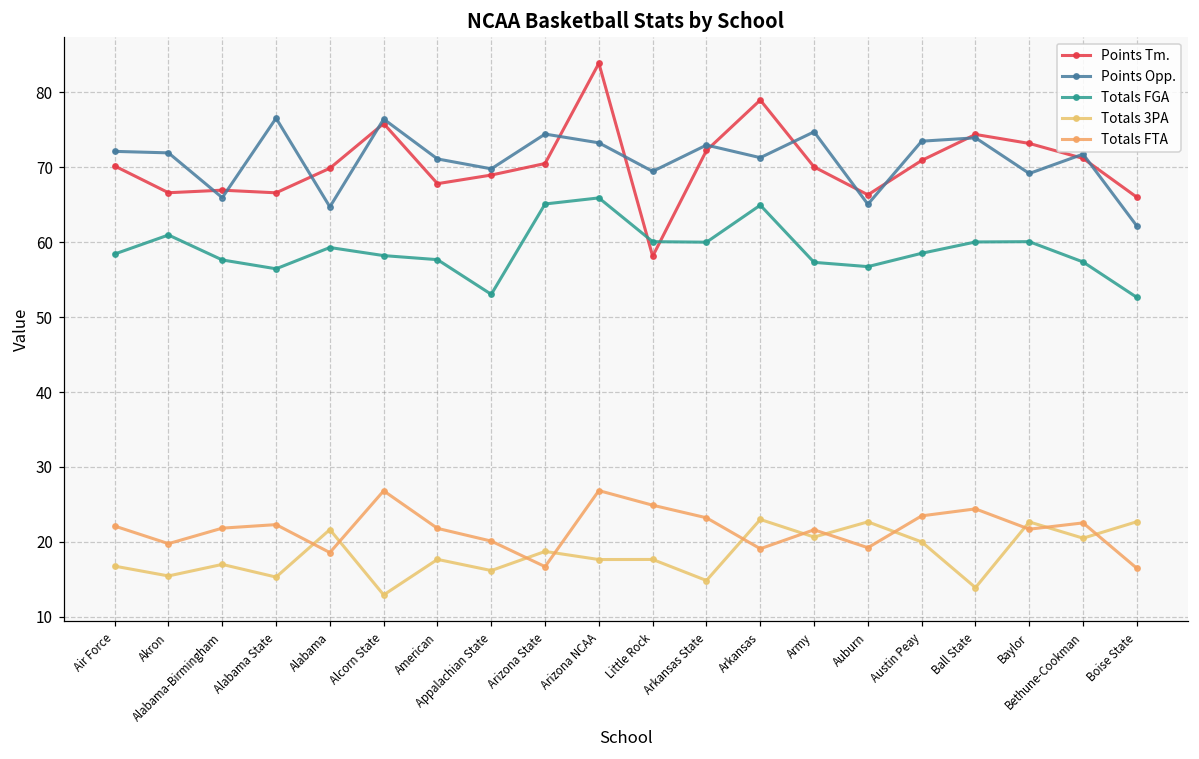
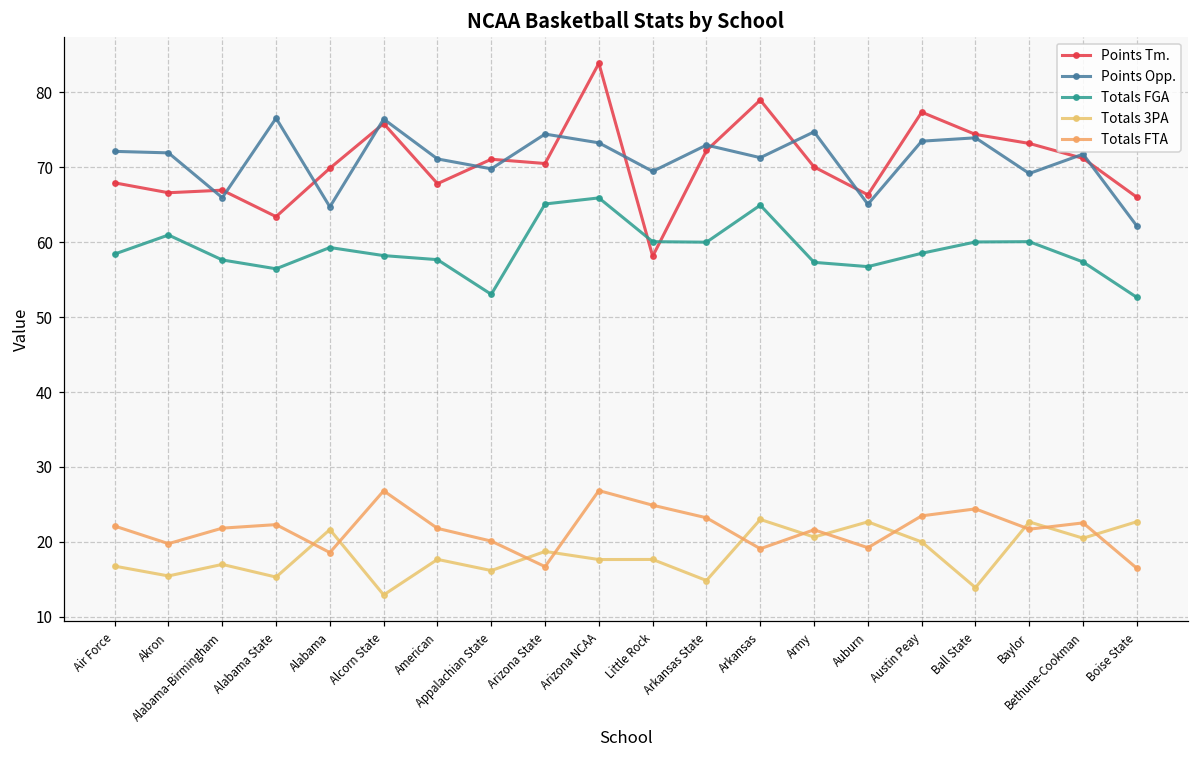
  {
    "Points Tm.": {
-     "Air Force": 70,
+     "Air Force": 68,
      "Akron": 67,
      "Alabama-Birmingham": 67,
-     "Alabama State": 67,
+     "Alabama State": 63,
      "Alabama": 70,
      "Alcorn State": 76,
      "American": 68,
-     "Appalachian State": 69,
+     "Appalachian State": 71,
      "Arizona State": 71,
      "Arizona NCAA": 84,
      "Little Rock": 58,
      "Arkansas State": 72,
      "Arkansas": 79,
      "Army": 70,
      "Auburn": 66,
-     "Austin Peay": 71,
+     "Austin Peay": 77,
      "Ball State": 74,
      "Baylor": 73,
      "Bethune-Cookman": 71,
      "Boise State": 66
    }
  }
